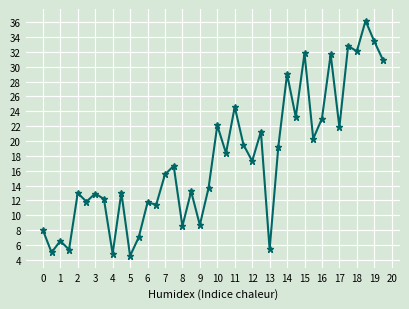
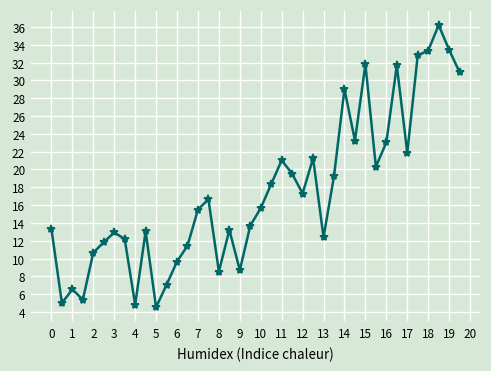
  {
-   "0": 8,
+   "0": 13,
    "1": 7,
-   "2": 13,
+   "2": 11,
    "3": 13,
    "4": 5,
    "5": 5,
-   "6": 12,
+   "6": 10,
    "7": 15,
    "8": 9,
    "9": 9,
-   "10": 22,
-   "11": 25,
+   "10": 16,
+   "11": 21,
    "12": 17,
-   "13": 5,
+   "13": 12,
    "14": 29,
    "15": 32,
    "16": 23,
    "17": 22,
-   "18": 32,
+   "18": 33,
    "19": 33
  }
